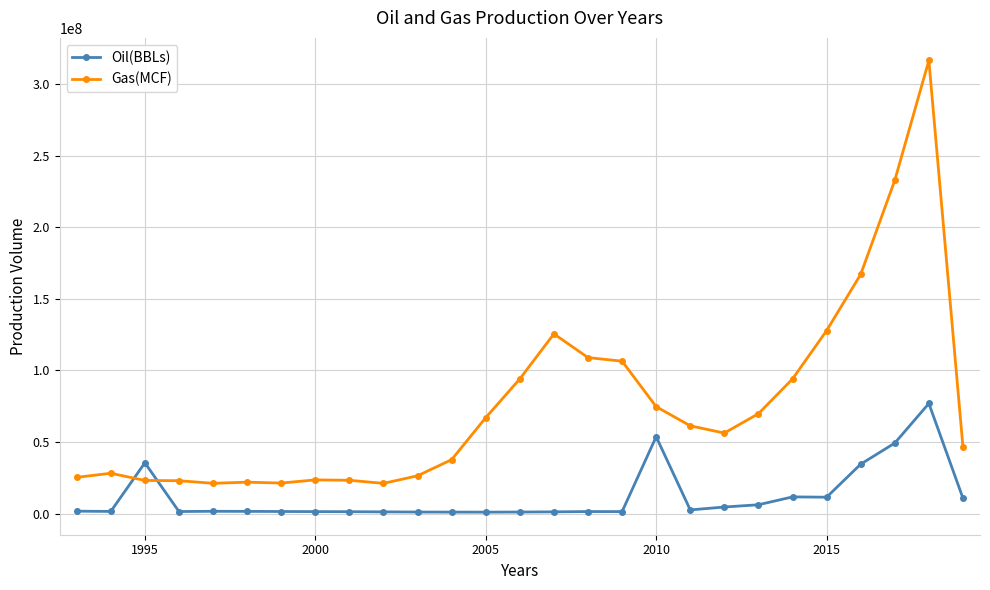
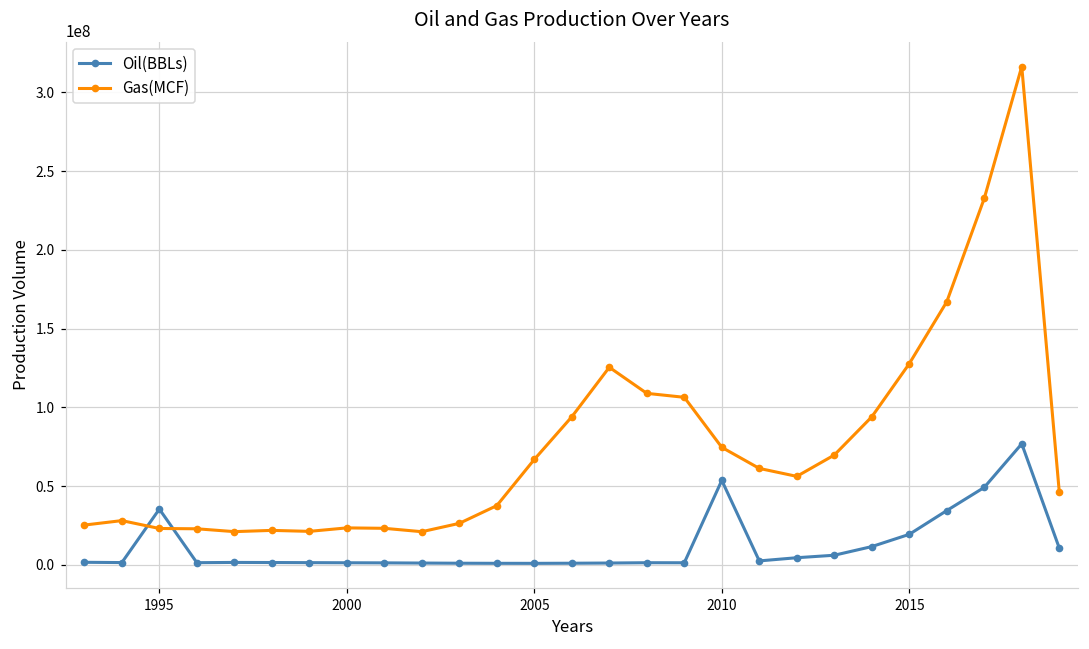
  {
    "Oil(BBLs)": {
      "1995": 35000000,
      "2000": 1000000,
      "2005": 1000000,
      "2010": 54000000,
-     "2015": 11000000
+     "2015": 19000000
    },
    "Gas(MCF)": {
      "1995": 23000000,
      "2000": 24000000,
      "2005": 67000000,
      "2010": 75000000,
      "2015": 128000000
    }
  }
